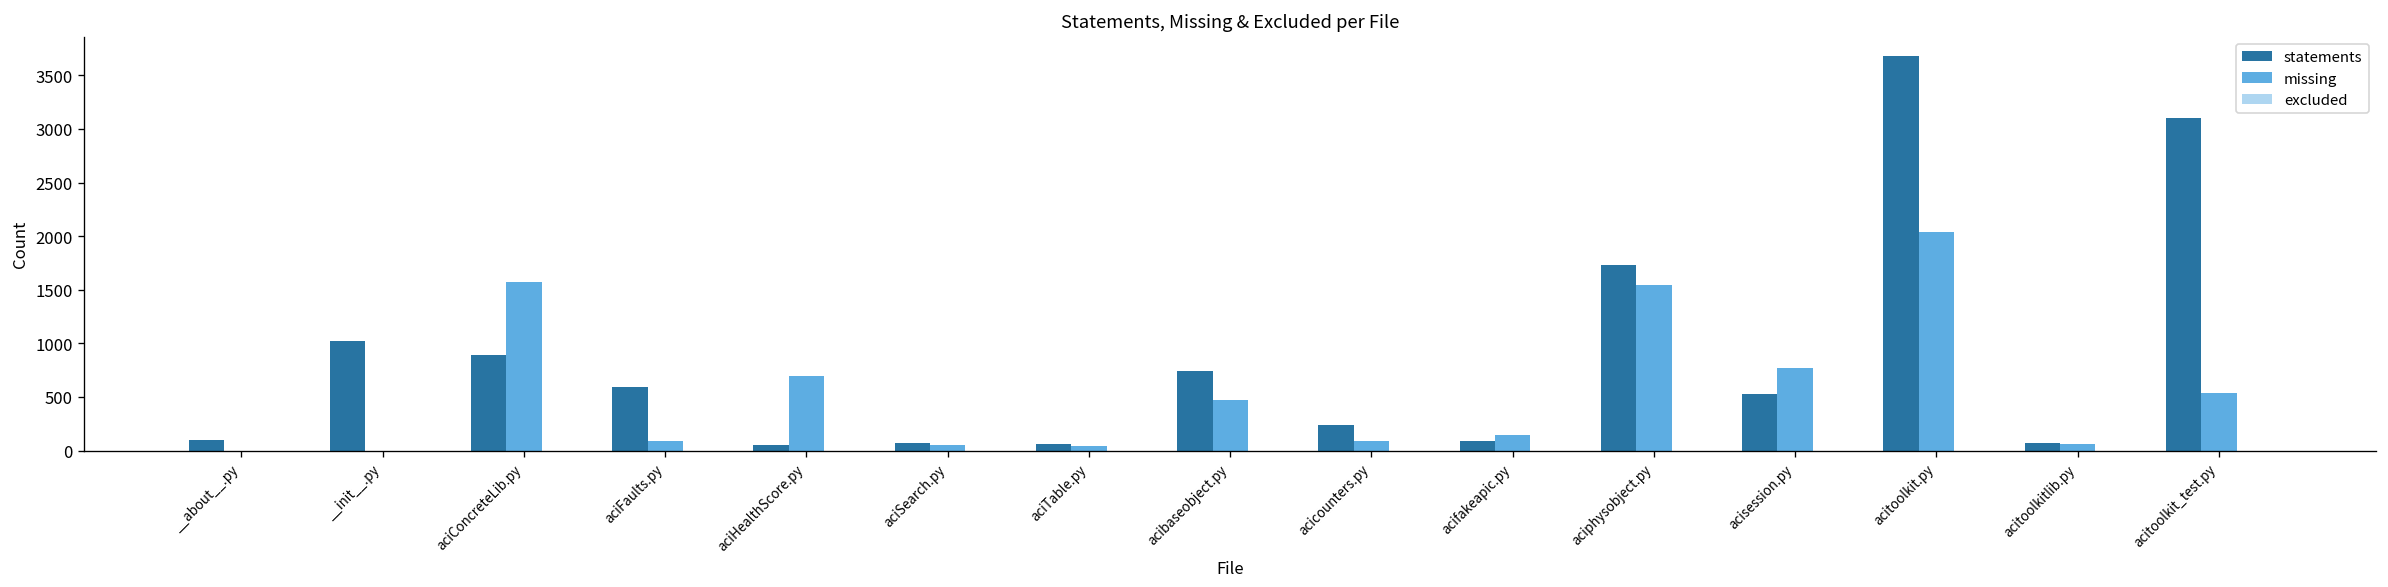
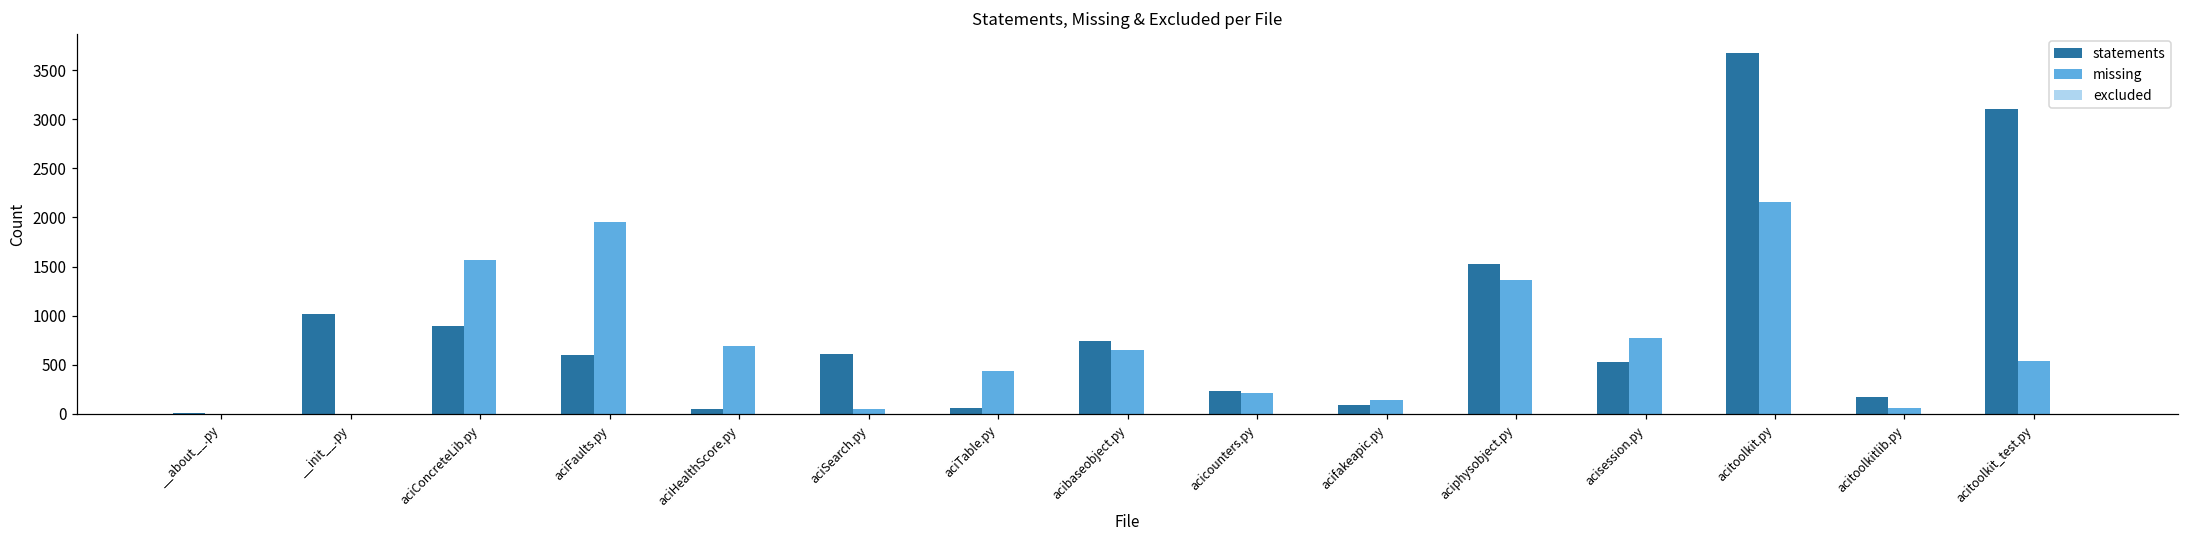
  {
    "statements": {
-     "__about__.py": 100,
+     "__about__.py": 0,
      "__init__.py": 1000,
      "aciConcreteLib.py": 900,
      "aciFaults.py": 600,
      "aciHealthScore.py": 100,
-     "aciSearch.py": 100,
+     "aciSearch.py": 600,
      "aciTable.py": 100,
      "acibaseobject.py": 700,
      "acicounters.py": 200,
      "acifakeapic.py": 100,
-     "aciphysobject.py": 1700,
+     "aciphysobject.py": 1500,
      "acisession.py": 500,
      "acitoolkit.py": 3700,
-     "acitoolkitlib.py": 100,
+     "acitoolkitlib.py": 200,
      "acitoolkit_test.py": 3100
    },
    "missing": {
      "__about__.py": 0,
      "__init__.py": 0,
      "aciConcreteLib.py": 1600,
-     "aciFaults.py": 100,
+     "aciFaults.py": 2000,
      "aciHealthScore.py": 700,
      "aciSearch.py": 100,
-     "aciTable.py": 0,
-     "acibaseobject.py": 500,
-     "acicounters.py": 100,
+     "aciTable.py": 400,
+     "acibaseobject.py": 700,
+     "acicounters.py": 200,
      "acifakeapic.py": 100,
-     "aciphysobject.py": 1500,
+     "aciphysobject.py": 1400,
      "acisession.py": 800,
-     "acitoolkit.py": 2000,
+     "acitoolkit.py": 2200,
      "acitoolkitlib.py": 100,
      "acitoolkit_test.py": 500
    },
    "excluded": {
      "__about__.py": 0,
      "__init__.py": 0,
      "aciConcreteLib.py": 0,
      "aciFaults.py": 0,
      "aciHealthScore.py": 0,
      "aciSearch.py": 0,
      "aciTable.py": 0,
      "acibaseobject.py": 0,
      "acicounters.py": 0,
      "acifakeapic.py": 0,
      "aciphysobject.py": 0,
      "acisession.py": 0,
      "acitoolkit.py": 0,
      "acitoolkitlib.py": 0,
      "acitoolkit_test.py": 0
    }
  }
